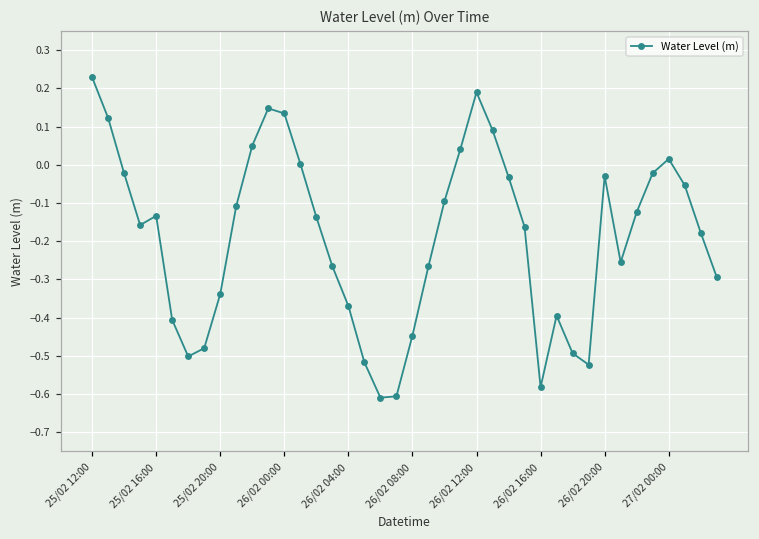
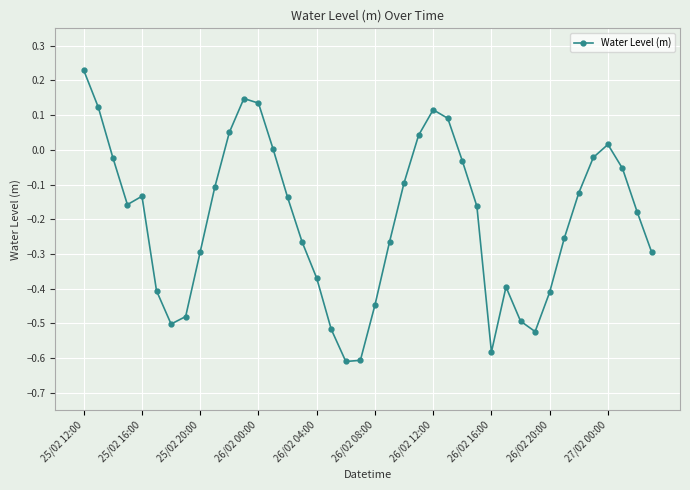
  {
    "25/02 12:00": 0.23,
    "25/02 16:00": -0.13,
-   "25/02 20:00": -0.34,
+   "25/02 20:00": -0.29,
    "26/02 00:00": 0.13,
    "26/02 04:00": -0.37,
    "26/02 08:00": -0.45,
-   "26/02 12:00": 0.19,
+   "26/02 12:00": 0.12,
    "26/02 16:00": -0.58,
-   "26/02 20:00": -0.03,
+   "26/02 20:00": -0.41,
    "27/02 00:00": 0.02
  }
